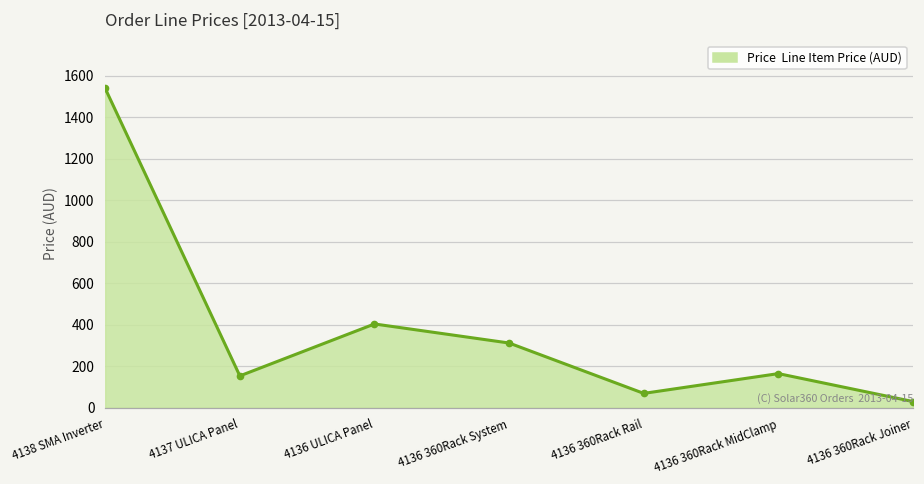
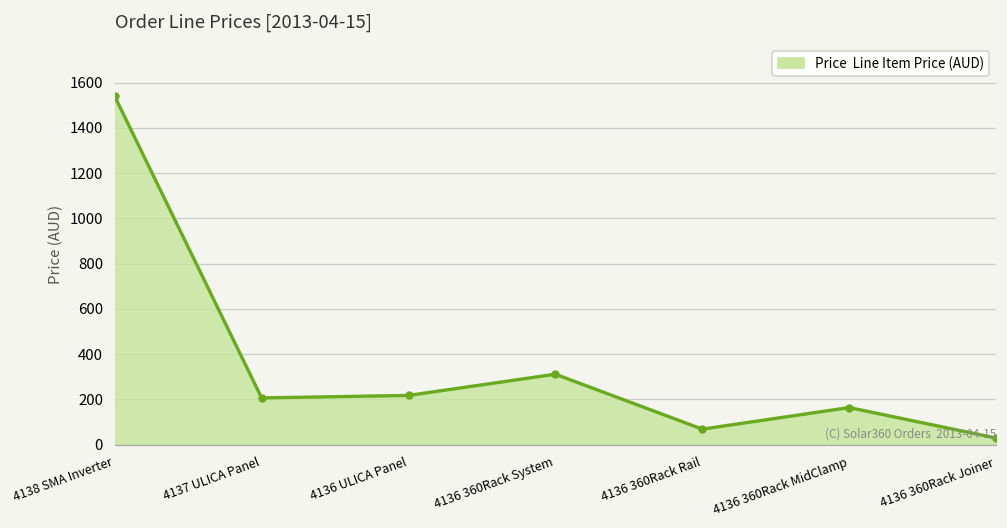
  {
    "4138 SMA Inverter": 1540,
-   "4137 ULICA Panel": 150,
-   "4136 ULICA Panel": 400,
+   "4137 ULICA Panel": 210,
+   "4136 ULICA Panel": 220,
    "4136 360Rack System": 310,
    "4136 360Rack Rail": 70,
    "4136 360Rack MidClamp": 160
  }
